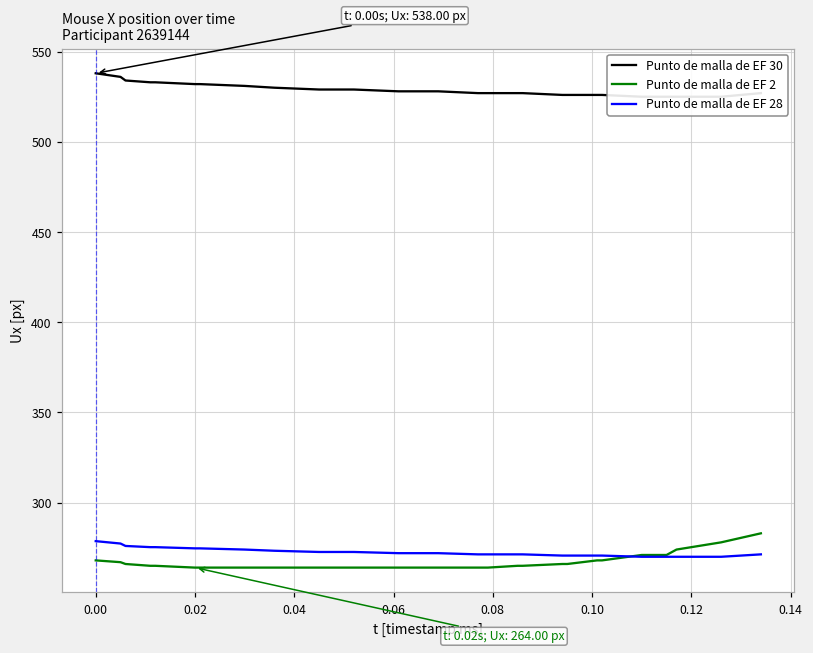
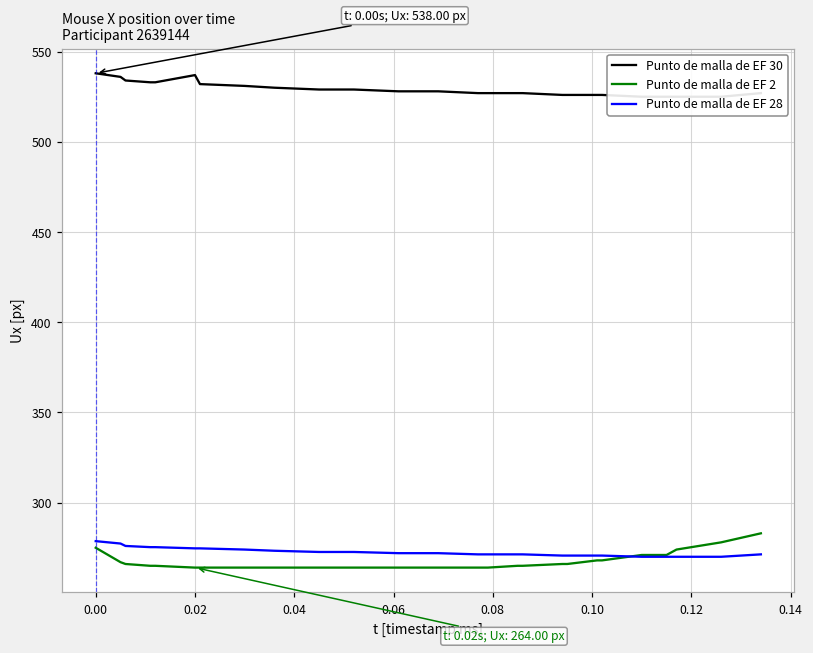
  {
    "Punto de malla de EF 30": {
      "0.00": 538,
-     "0.02": 532
+     "0.02": 537
    },
    "Punto de malla de EF 2": {
-     "0.00": 268,
+     "0.00": 275,
      "0.02": 264
    },
    "Punto de malla de EF 28": {
      "0.00": 279,
      "0.02": 275
    }
  }
